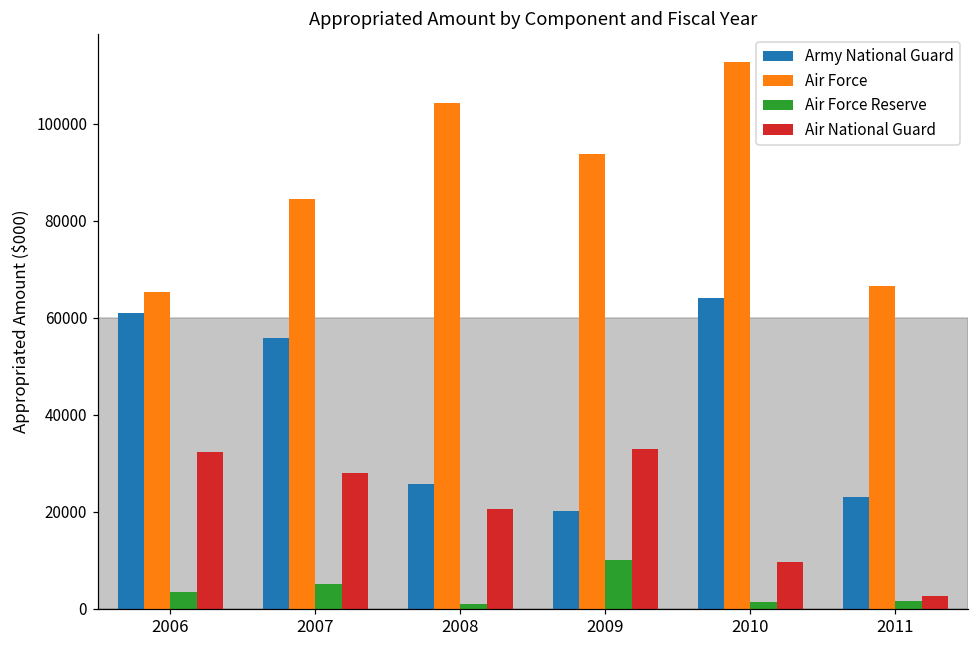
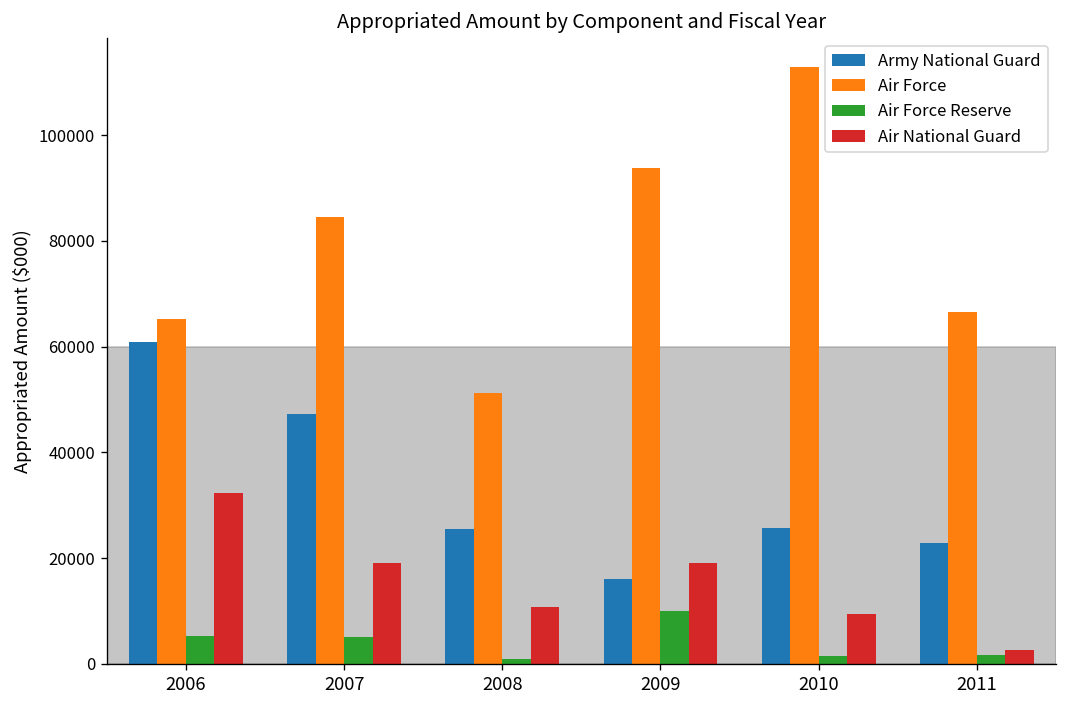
  {
    "Army National Guard": {
      "2006": 61000,
-     "2007": 56000,
+     "2007": 47000,
      "2008": 26000,
-     "2009": 20000,
-     "2010": 64000,
+     "2009": 16000,
+     "2010": 26000,
      "2011": 23000
    },
    "Air Force": {
      "2006": 65000,
      "2007": 84000,
-     "2008": 104000,
+     "2008": 51000,
      "2009": 94000,
      "2010": 113000,
      "2011": 67000
    },
    "Air Force Reserve": {
-     "2006": 3000,
+     "2006": 5000,
      "2007": 5000,
      "2008": 1000,
      "2009": 10000,
      "2010": 1000,
      "2011": 2000
    },
    "Air National Guard": {
      "2006": 32000,
-     "2007": 28000,
-     "2008": 21000,
-     "2009": 33000,
+     "2007": 19000,
+     "2008": 11000,
+     "2009": 19000,
      "2010": 10000,
      "2011": 3000
    }
  }
